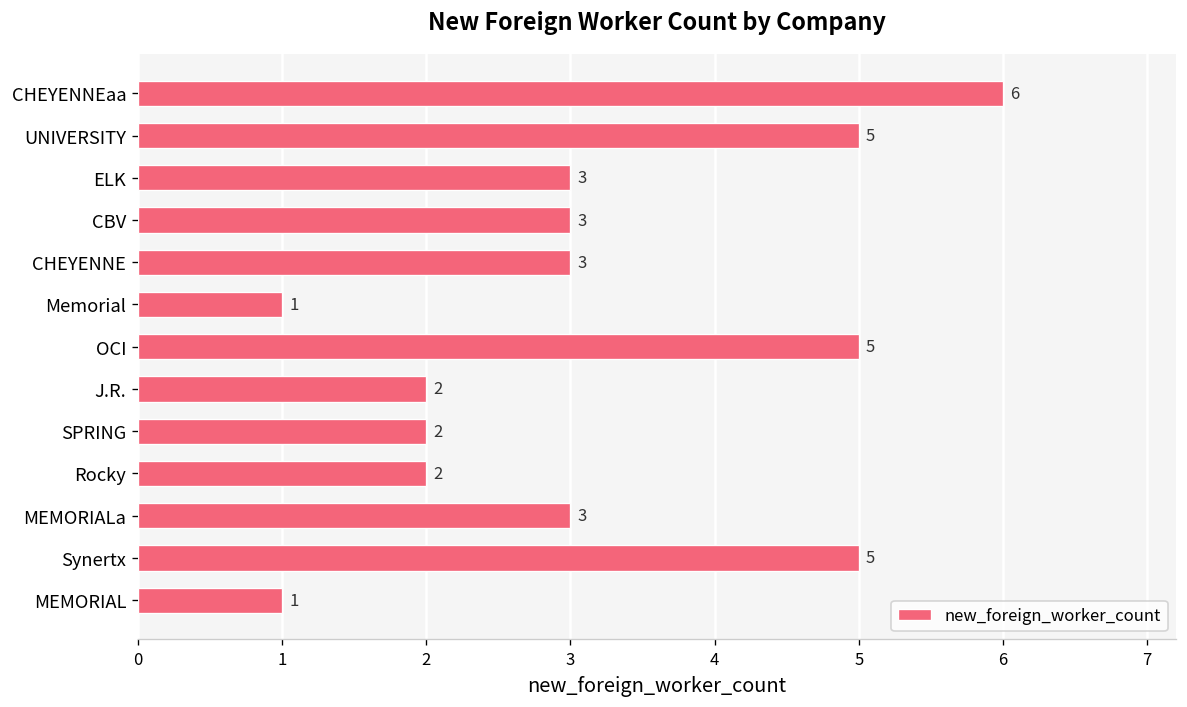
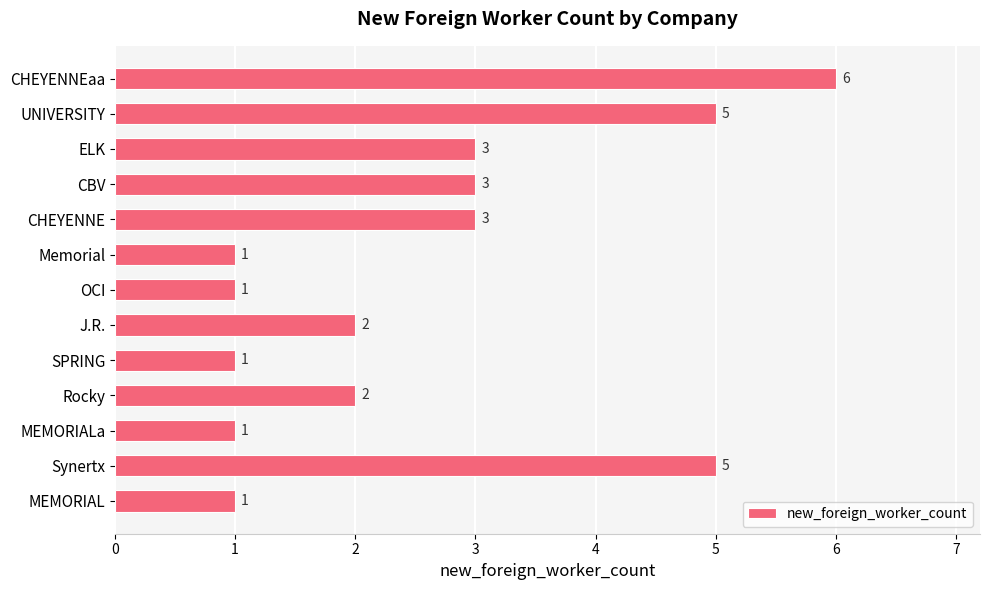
  {
    "CHEYENNEaa": 6,
    "UNIVERSITY": 5,
    "ELK": 3,
    "CBV": 3,
    "CHEYENNE": 3,
    "Memorial": 1,
-   "OCI": 5,
+   "OCI": 1,
    "J.R.": 2,
-   "SPRING": 2,
+   "SPRING": 1,
    "Rocky": 2,
-   "MEMORIALa": 3,
+   "MEMORIALa": 1,
    "Synertx": 5,
    "MEMORIAL": 1
  }
